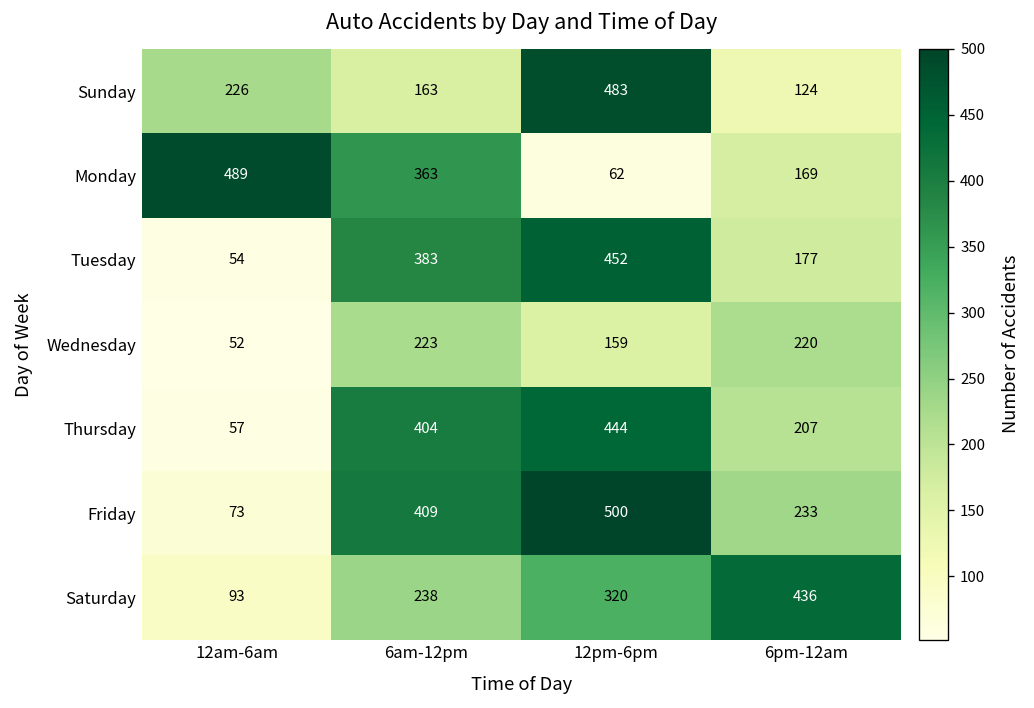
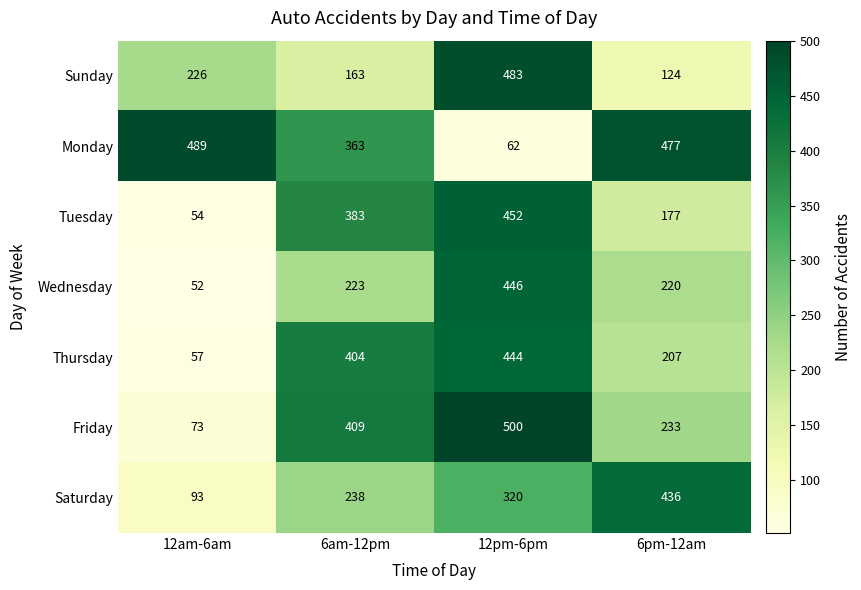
  {
    "Sunday": {
      "12am-6am": 226,
      "6am-12pm": 163,
      "12pm-6pm": 483,
      "6pm-12am": 124
    },
    "Monday": {
      "12am-6am": 489,
      "6am-12pm": 363,
      "12pm-6pm": 62,
-     "6pm-12am": 169
+     "6pm-12am": 477
    },
    "Tuesday": {
      "12am-6am": 54,
      "6am-12pm": 383,
      "12pm-6pm": 452,
      "6pm-12am": 177
    },
    "Wednesday": {
      "12am-6am": 52,
      "6am-12pm": 223,
-     "12pm-6pm": 159,
+     "12pm-6pm": 446,
      "6pm-12am": 220
    },
    "Thursday": {
      "12am-6am": 57,
      "6am-12pm": 404,
      "12pm-6pm": 444,
      "6pm-12am": 207
    },
    "Friday": {
      "12am-6am": 73,
      "6am-12pm": 409,
      "12pm-6pm": 500,
      "6pm-12am": 233
    },
    "Saturday": {
      "12am-6am": 93,
      "6am-12pm": 238,
      "12pm-6pm": 320,
      "6pm-12am": 436
    }
  }
